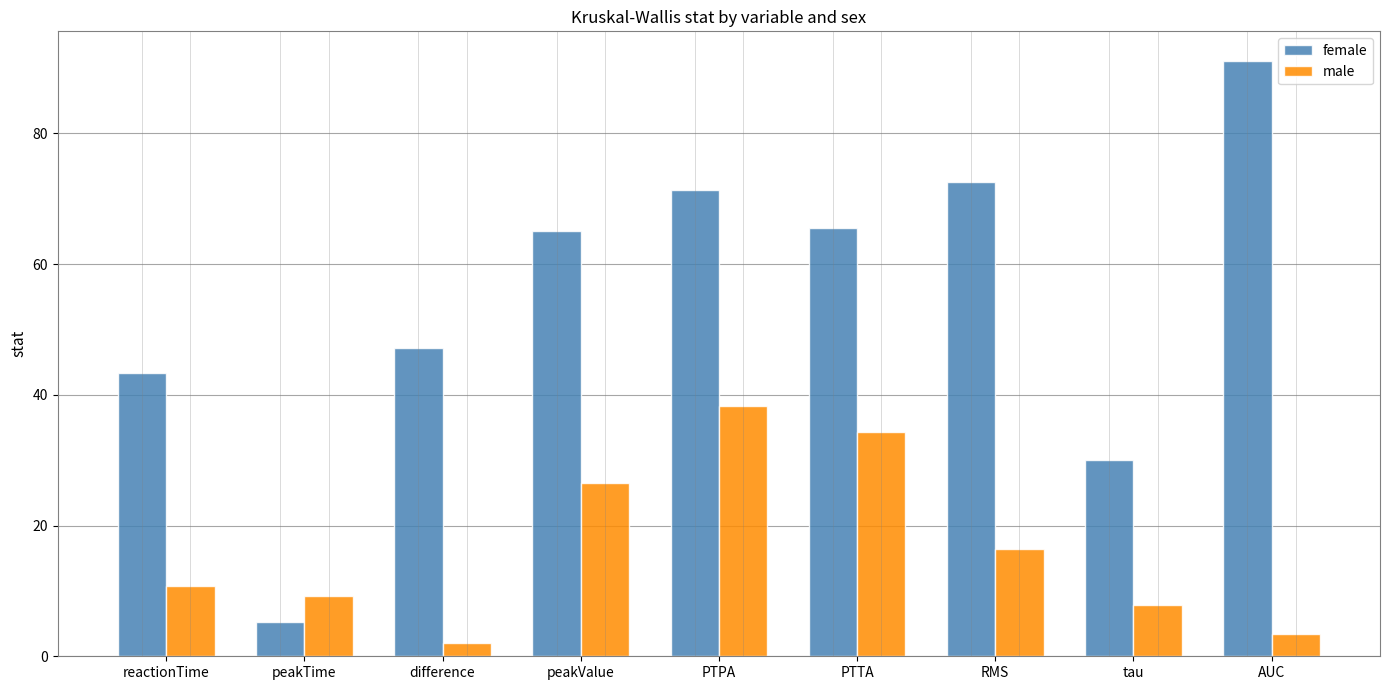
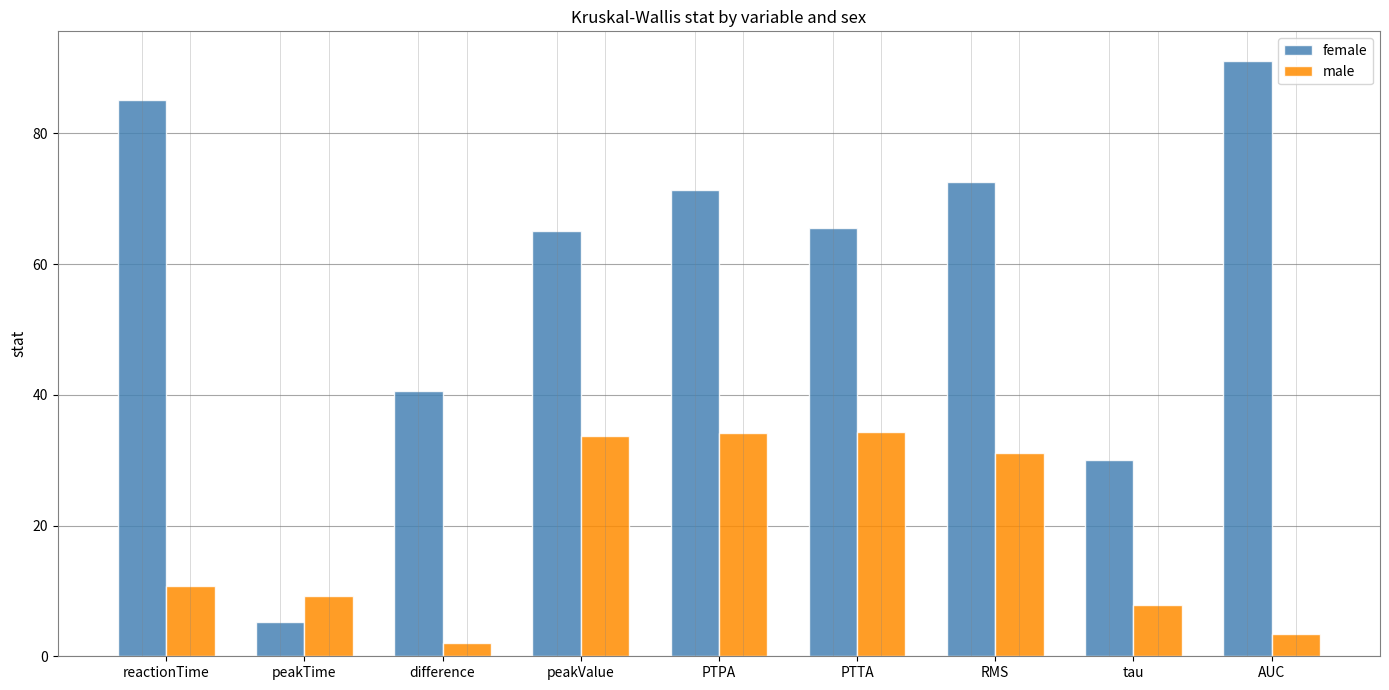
  {
    "female": {
-     "reactionTime": 43,
+     "reactionTime": 85,
      "peakTime": 5,
-     "difference": 47,
+     "difference": 41,
      "peakValue": 65,
      "PTPA": 71,
      "PTTA": 66,
      "RMS": 73,
      "tau": 30,
      "AUC": 91
    },
    "male": {
      "reactionTime": 11,
      "peakTime": 9,
      "difference": 2,
-     "peakValue": 26,
-     "PTPA": 38,
+     "peakValue": 34,
+     "PTPA": 34,
      "PTTA": 34,
-     "RMS": 16,
+     "RMS": 31,
      "tau": 8,
      "AUC": 3
    }
  }
